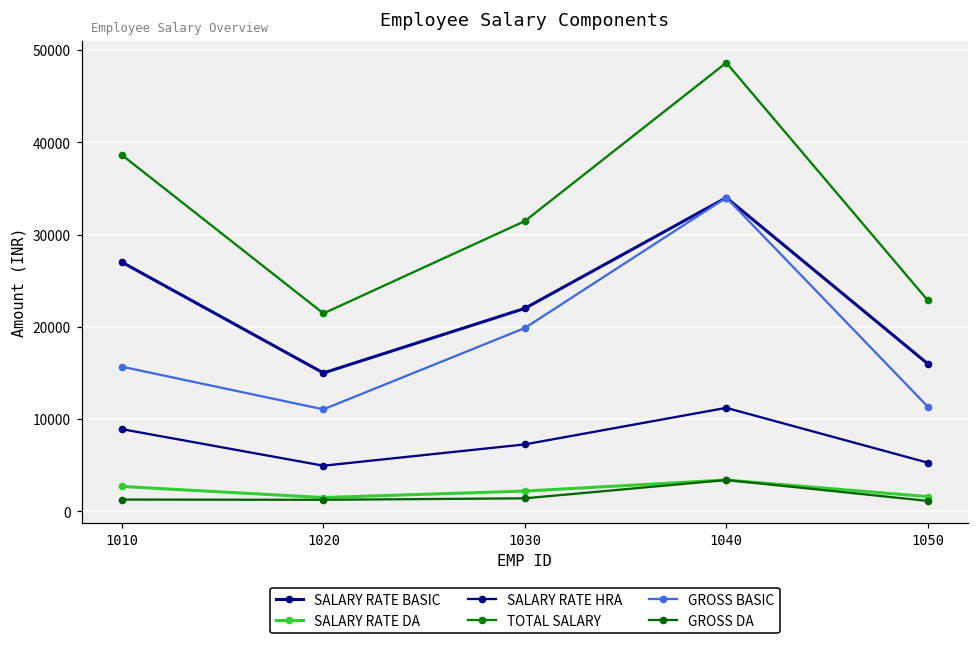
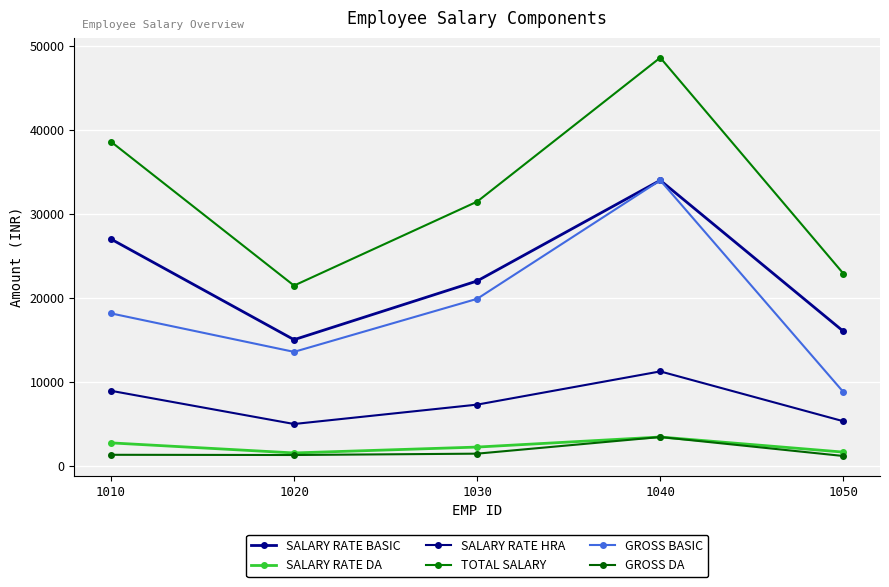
  {
    "SALARY RATE DA": {
      "1010": 3000,
      "1030": 2000,
      "1050": 2000
    },
    "GROSS BASIC": {
-     "1010": 16000,
-     "1020": 11000,
+     "1010": 18000,
+     "1020": 14000,
      "1030": 20000,
-     "1050": 11000
+     "1050": 9000
    }
  }
